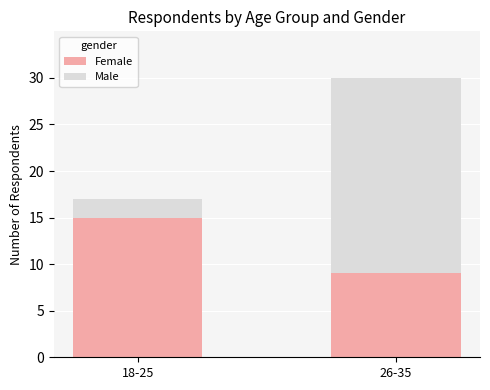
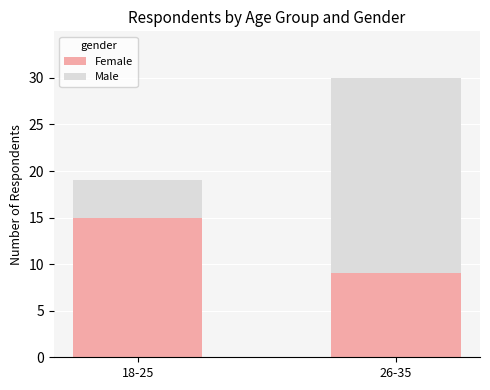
  {
    "Female": {
      "18-25": 15,
      "26-35": 9
    },
    "Male": {
-     "18-25": 2,
+     "18-25": 4,
      "26-35": 21
    }
  }
